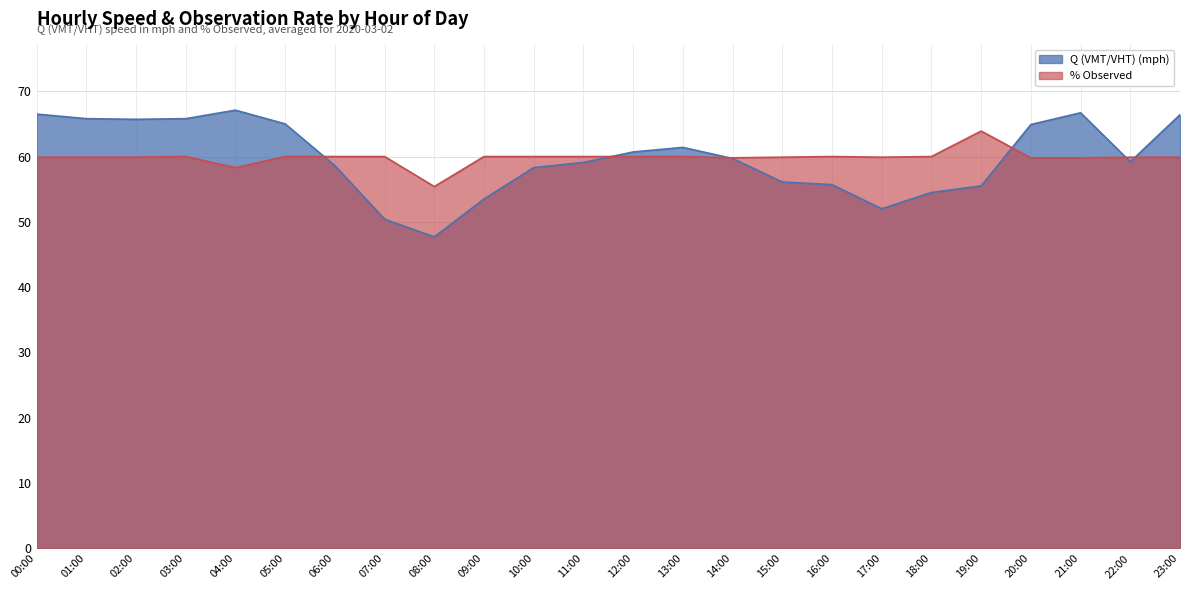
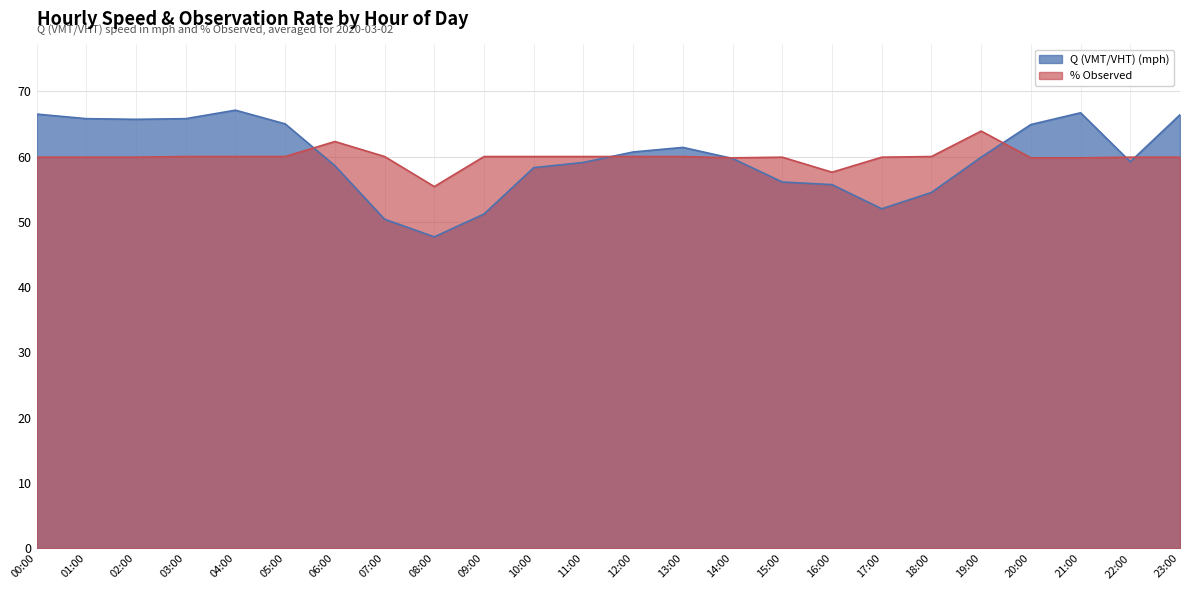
  {
    "Q (VMT/VHT) (mph)": {
      "00:00": 67,
      "01:00": 66,
      "02:00": 66,
      "03:00": 66,
      "04:00": 67,
      "05:00": 65,
      "06:00": 59,
      "07:00": 50,
      "08:00": 48,
-     "09:00": 54,
+     "09:00": 51,
      "10:00": 58,
      "11:00": 59,
      "12:00": 61,
      "13:00": 61,
      "15:00": 56,
      "16:00": 56,
      "17:00": 52,
      "18:00": 55,
-     "19:00": 56,
+     "19:00": 60,
      "20:00": 65,
      "21:00": 67,
      "22:00": 59,
      "23:00": 66
    },
    "% Observed": {
      "00:00": 60,
      "01:00": 60,
      "02:00": 60,
      "03:00": 60,
-     "04:00": 58,
+     "04:00": 60,
      "05:00": 60,
-     "06:00": 60,
+     "06:00": 62,
      "07:00": 60,
      "08:00": 55,
      "09:00": 60,
      "10:00": 60,
      "11:00": 60,
      "12:00": 60,
      "13:00": 60,
      "15:00": 60,
-     "16:00": 60,
+     "16:00": 58,
      "17:00": 60,
      "18:00": 60,
      "19:00": 64,
      "20:00": 60,
      "21:00": 60,
      "22:00": 60,
      "23:00": 60
    }
  }
